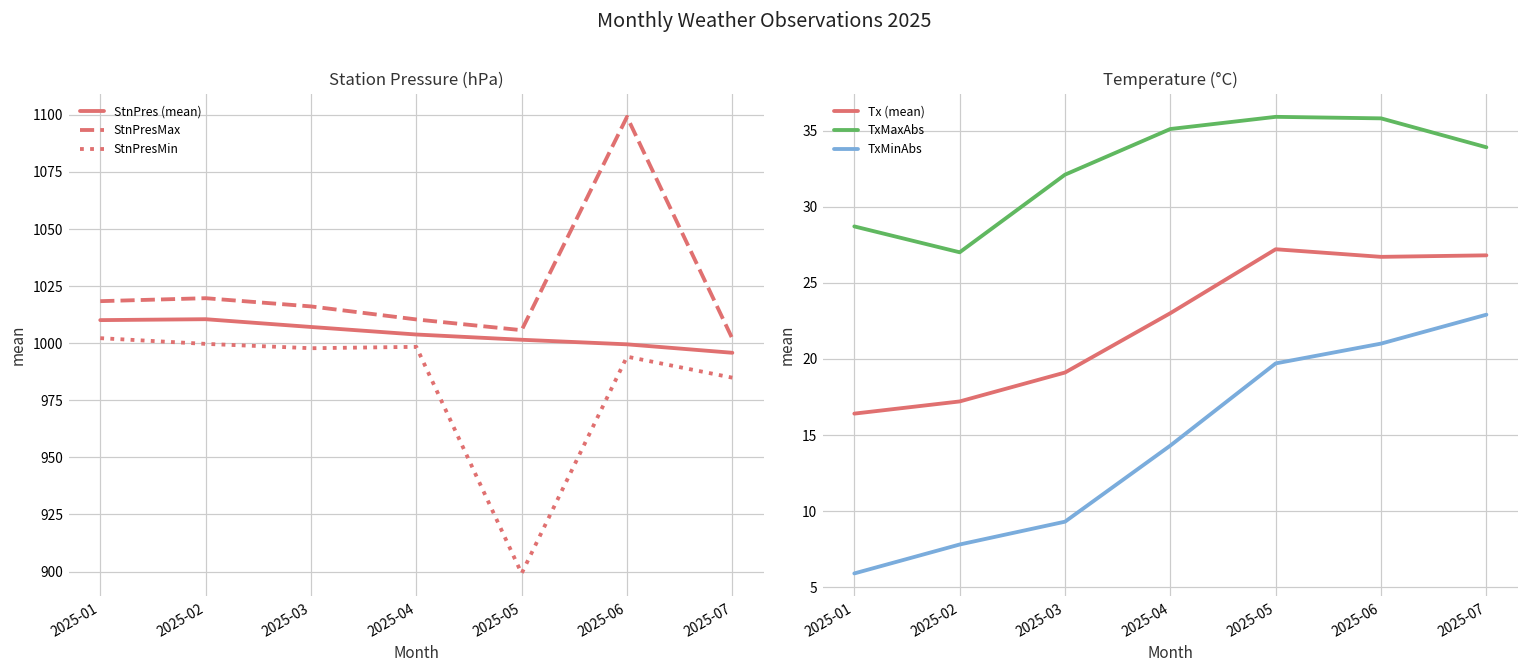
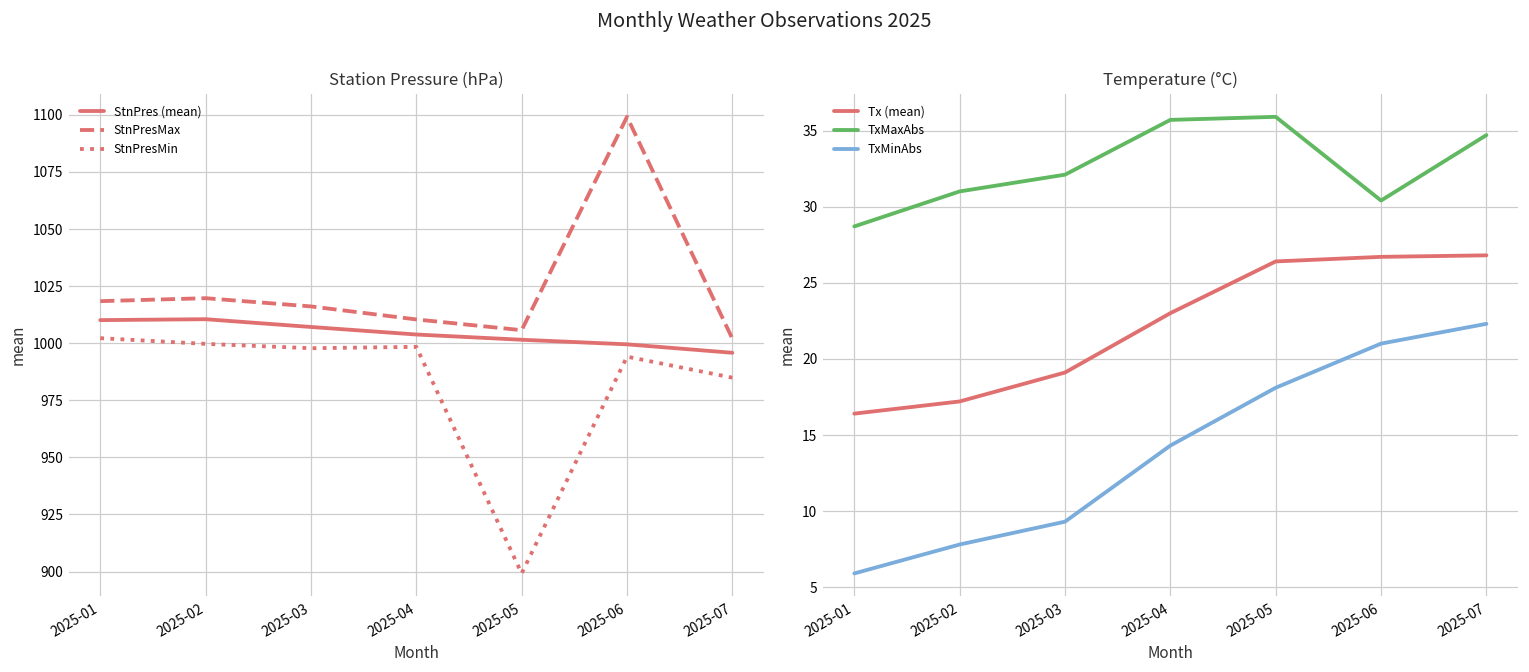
  {
    "Temperature (°C)": {
      "Tx (mean)": {
        "2025-01": 16.4,
        "2025-02": 17.2,
        "2025-03": 19.1,
        "2025-04": 23.0,
-       "2025-05": 27.2,
+       "2025-05": 26.4,
        "2025-06": 26.7,
        "2025-07": 26.8
      },
      "TxMaxAbs": {
        "2025-01": 28.7,
-       "2025-02": 27,
+       "2025-02": 31,
        "2025-03": 32.1,
-       "2025-04": 35.1,
+       "2025-04": 35.7,
        "2025-05": 35.9,
-       "2025-06": 35.8,
-       "2025-07": 33.9
+       "2025-06": 30.4,
+       "2025-07": 34.7
      },
      "TxMinAbs": {
        "2025-01": 5.9,
        "2025-02": 7.8,
        "2025-03": 9.3,
        "2025-04": 14.3,
-       "2025-05": 19.7,
+       "2025-05": 18.1,
        "2025-06": 21.0,
-       "2025-07": 22.9
+       "2025-07": 22.3
      }
    }
  }
